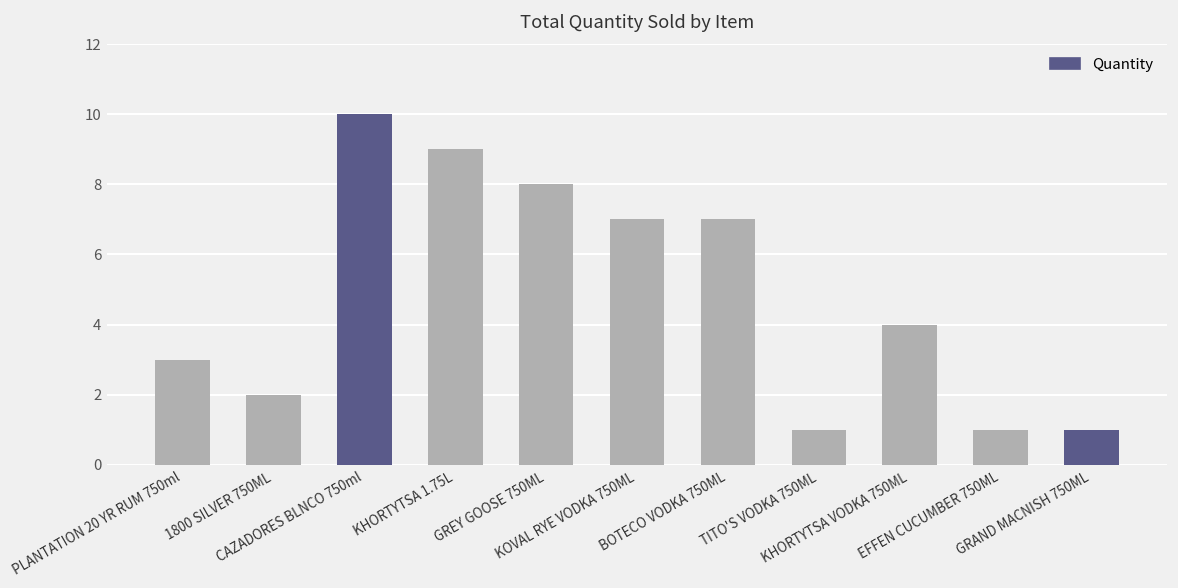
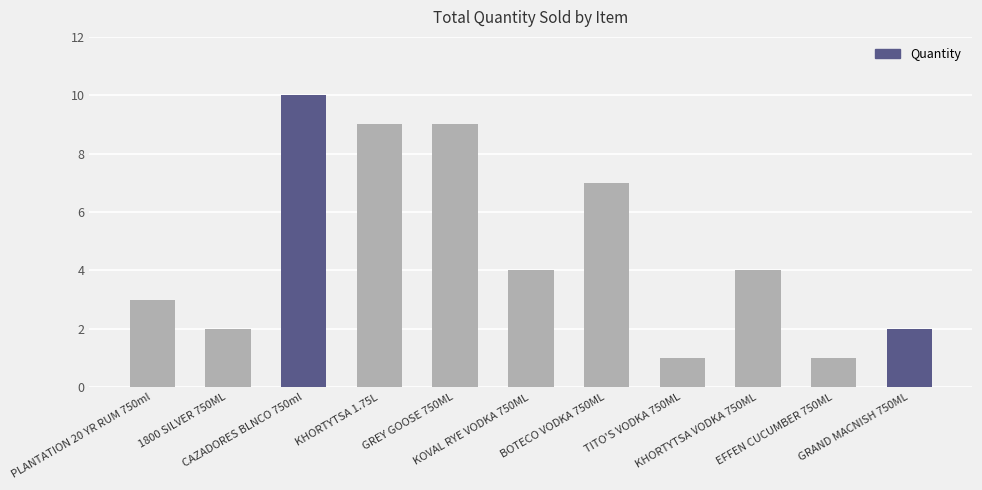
  {
    "PLANTATION 20 YR RUM 750ml": 3,
    "1800 SILVER 750ML": 2,
    "CAZADORES BLNCO 750ml": 10,
    "KHORTYTSA 1.75L": 9,
-   "GREY GOOSE 750ML": 8,
-   "KOVAL RYE VODKA 750ML": 7,
+   "GREY GOOSE 750ML": 9,
+   "KOVAL RYE VODKA 750ML": 4,
    "BOTECO VODKA 750ML": 7,
    "TITO'S VODKA 750ML": 1,
    "KHORTYTSA VODKA 750ML": 4,
    "EFFEN CUCUMBER 750ML": 1,
-   "GRAND MACNISH 750ML": 1
+   "GRAND MACNISH 750ML": 2
  }
